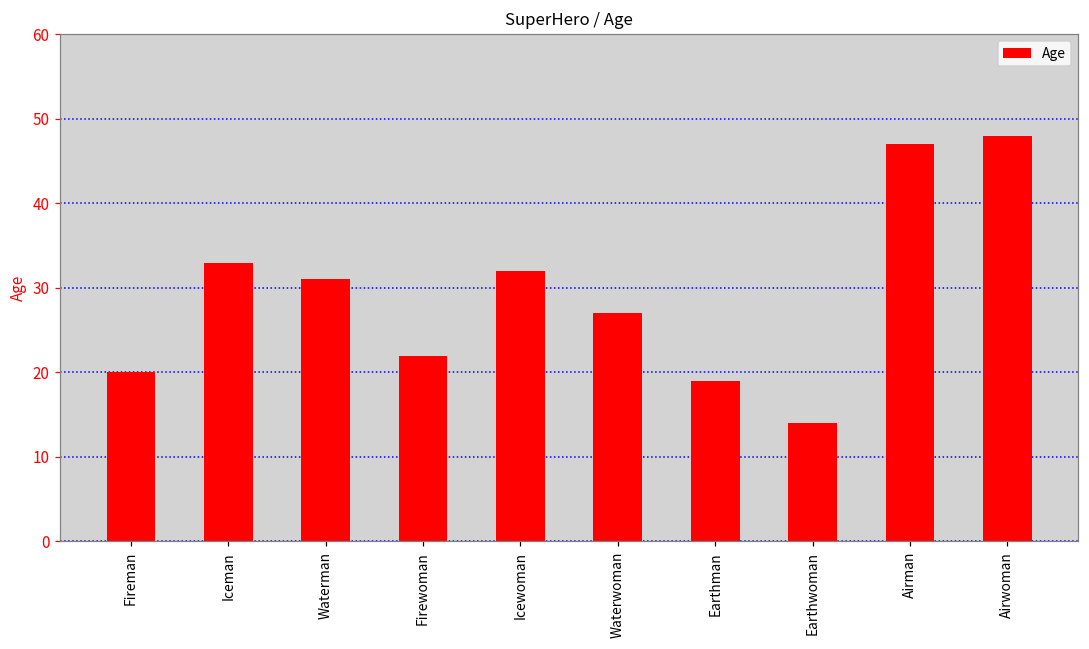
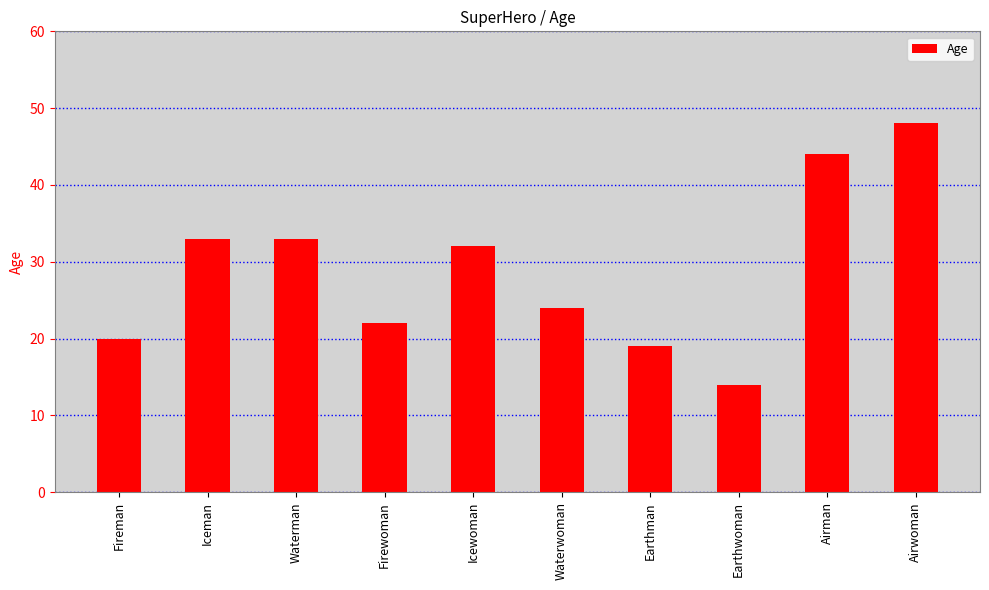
  {
    "Fireman": 20,
    "Iceman": 33,
-   "Waterman": 31,
+   "Waterman": 33,
    "Firewoman": 22,
    "Icewoman": 32,
-   "Waterwoman": 27,
+   "Waterwoman": 24,
    "Earthman": 19,
    "Earthwoman": 14,
-   "Airman": 47,
+   "Airman": 44,
    "Airwoman": 48
  }
